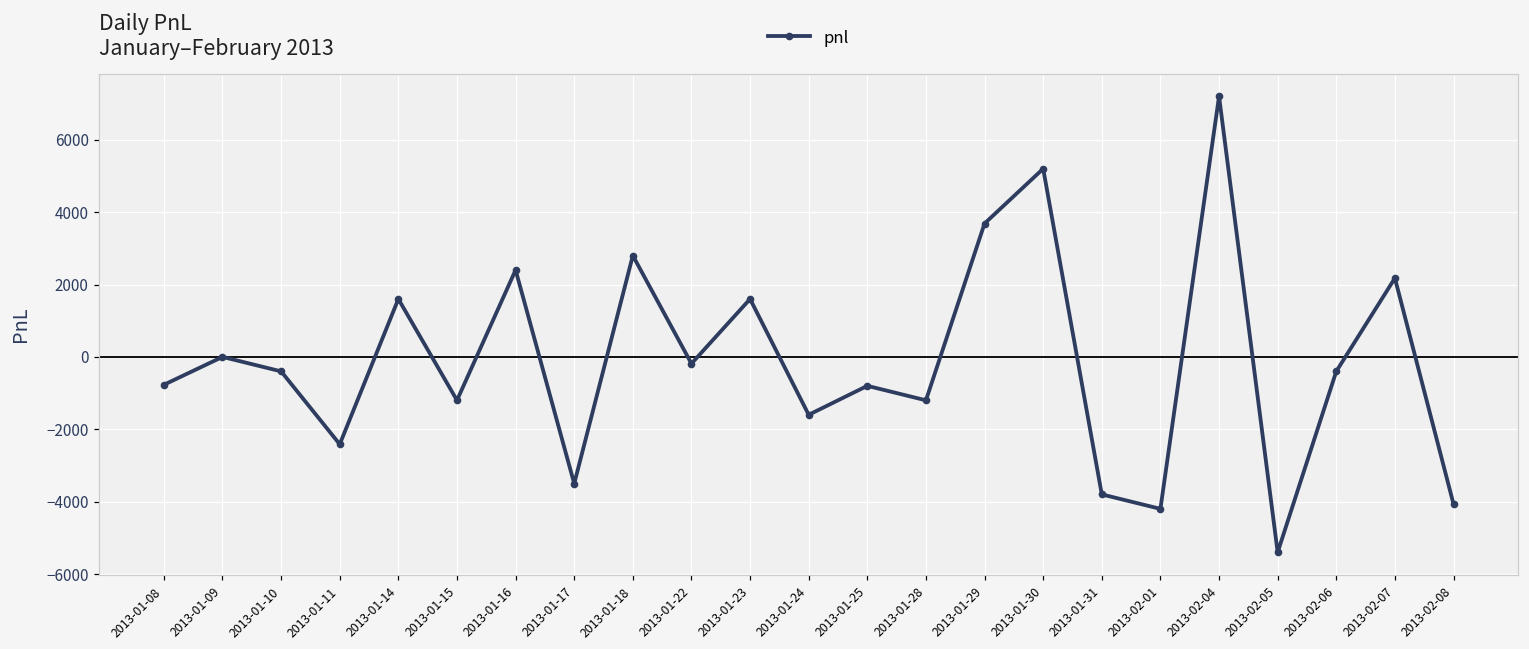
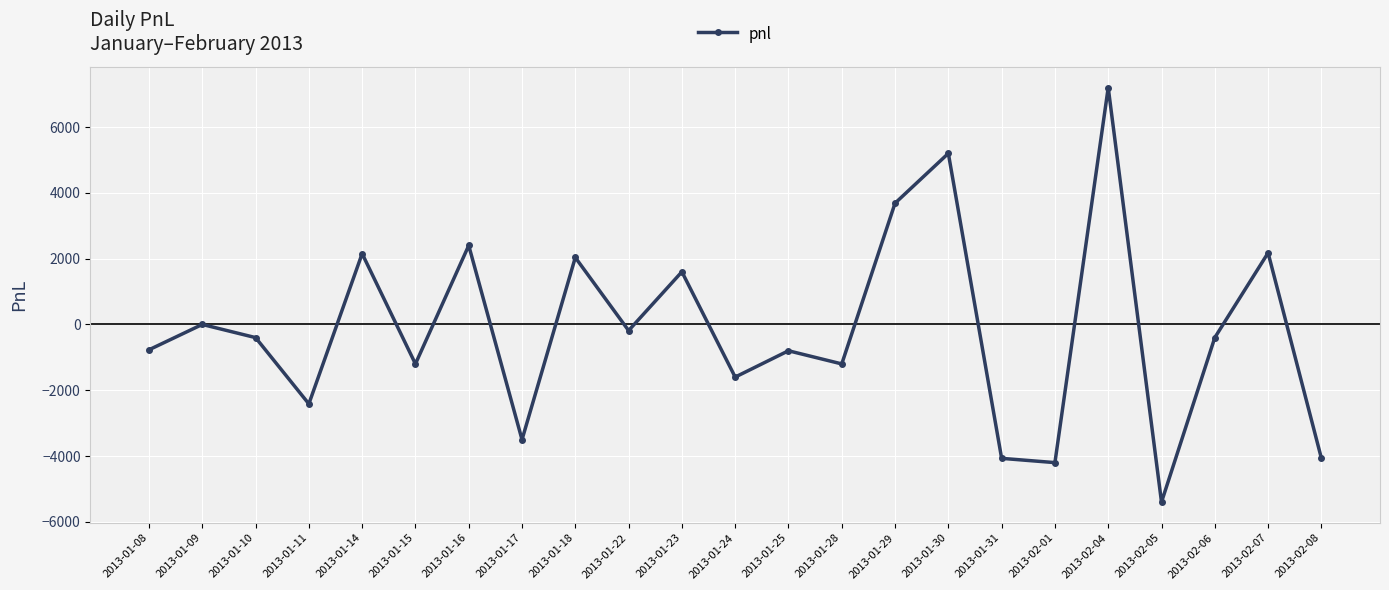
  {
    "2013-01-08": -800,
    "2013-01-09": 0,
    "2013-01-10": -400,
    "2013-01-11": -2400,
-   "2013-01-14": 1600,
+   "2013-01-14": 2200,
    "2013-01-15": -1200,
    "2013-01-16": 2400,
    "2013-01-17": -3500,
-   "2013-01-18": 2800,
+   "2013-01-18": 2000,
    "2013-01-22": -200,
    "2013-01-23": 1600,
    "2013-01-24": -1600,
    "2013-01-25": -800,
    "2013-01-28": -1200,
    "2013-01-29": 3700,
    "2013-01-30": 5200,
-   "2013-01-31": -3800,
+   "2013-01-31": -4100,
    "2013-02-01": -4200,
    "2013-02-04": 7200,
    "2013-02-05": -5400,
    "2013-02-06": -400,
    "2013-02-07": 2200,
    "2013-02-08": -4100
  }
